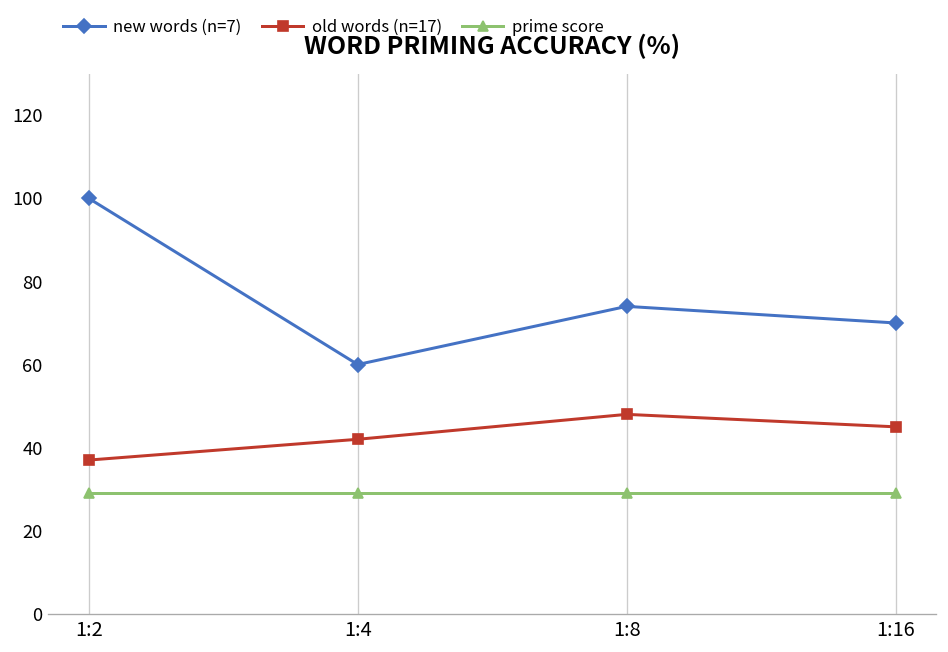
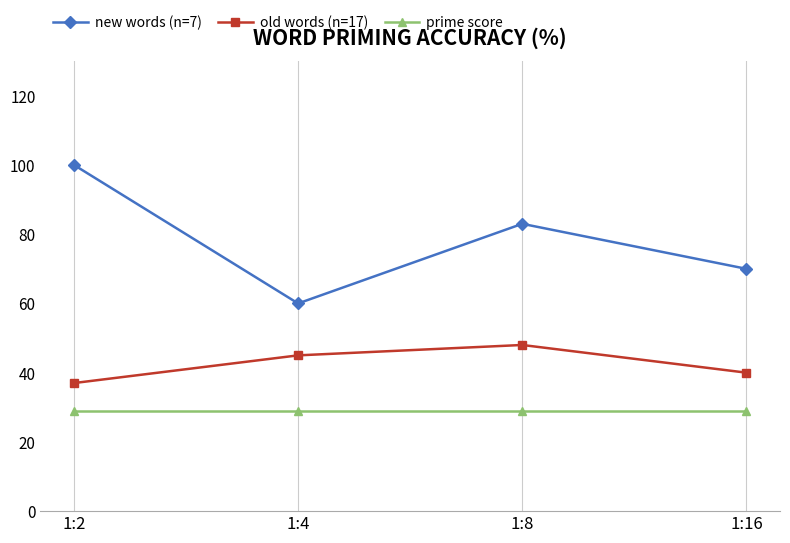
  {
    "new words (n=7)": {
      "1:2": 100,
      "1:4": 60,
-     "1:8": 74,
+     "1:8": 83,
      "1:16": 70
    },
    "old words (n=17)": {
      "1:2": 37,
-     "1:4": 42,
+     "1:4": 45,
      "1:8": 48,
-     "1:16": 45
+     "1:16": 40
    },
    "prime score": {
      "1:2": 29,
      "1:4": 29,
      "1:8": 29,
      "1:16": 29
    }
  }
